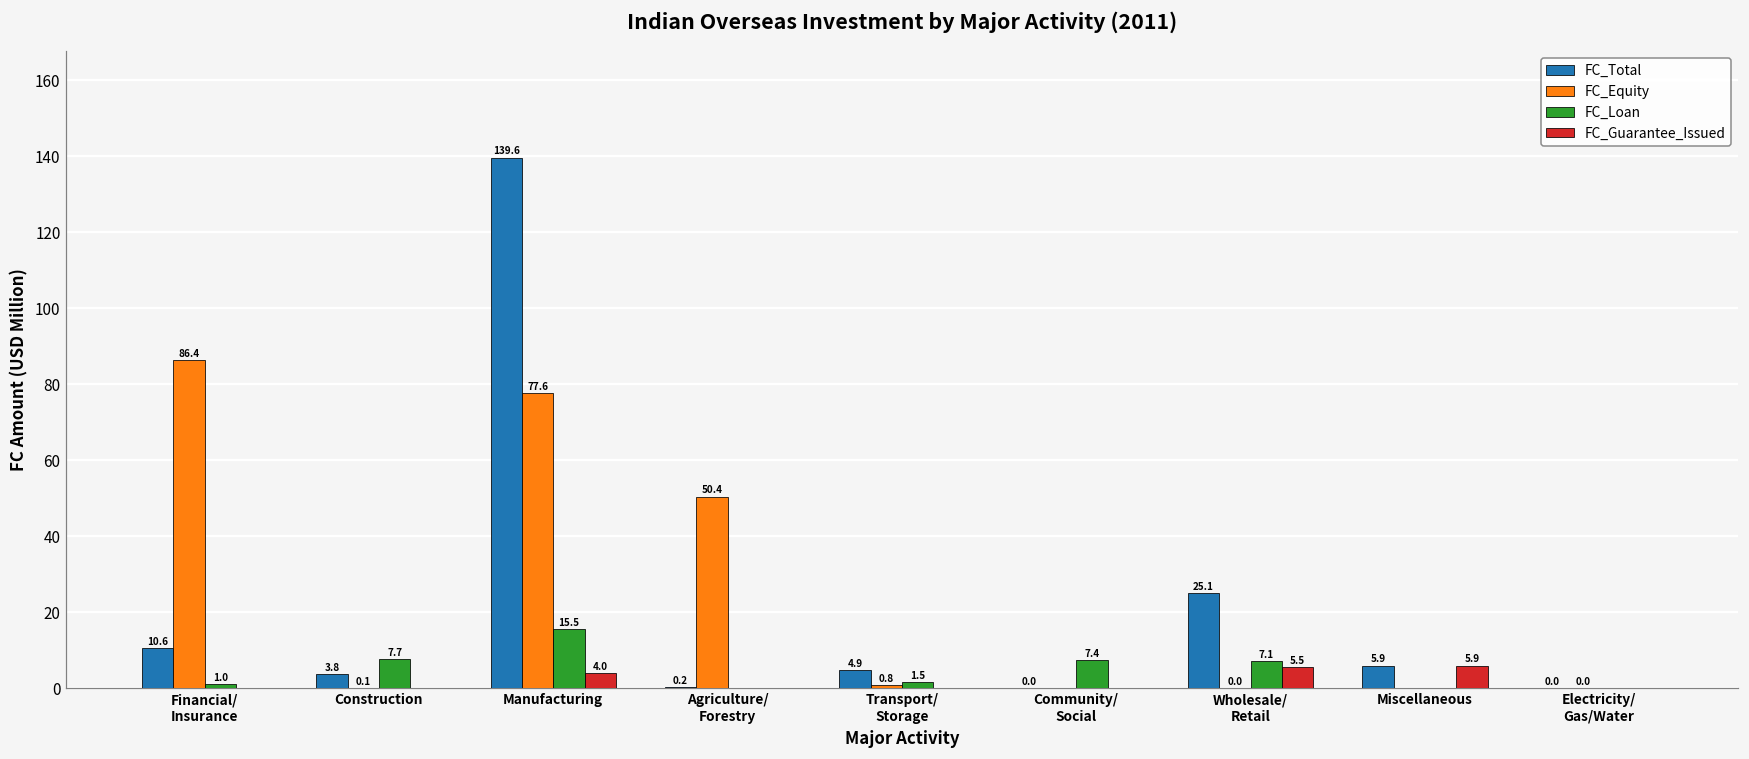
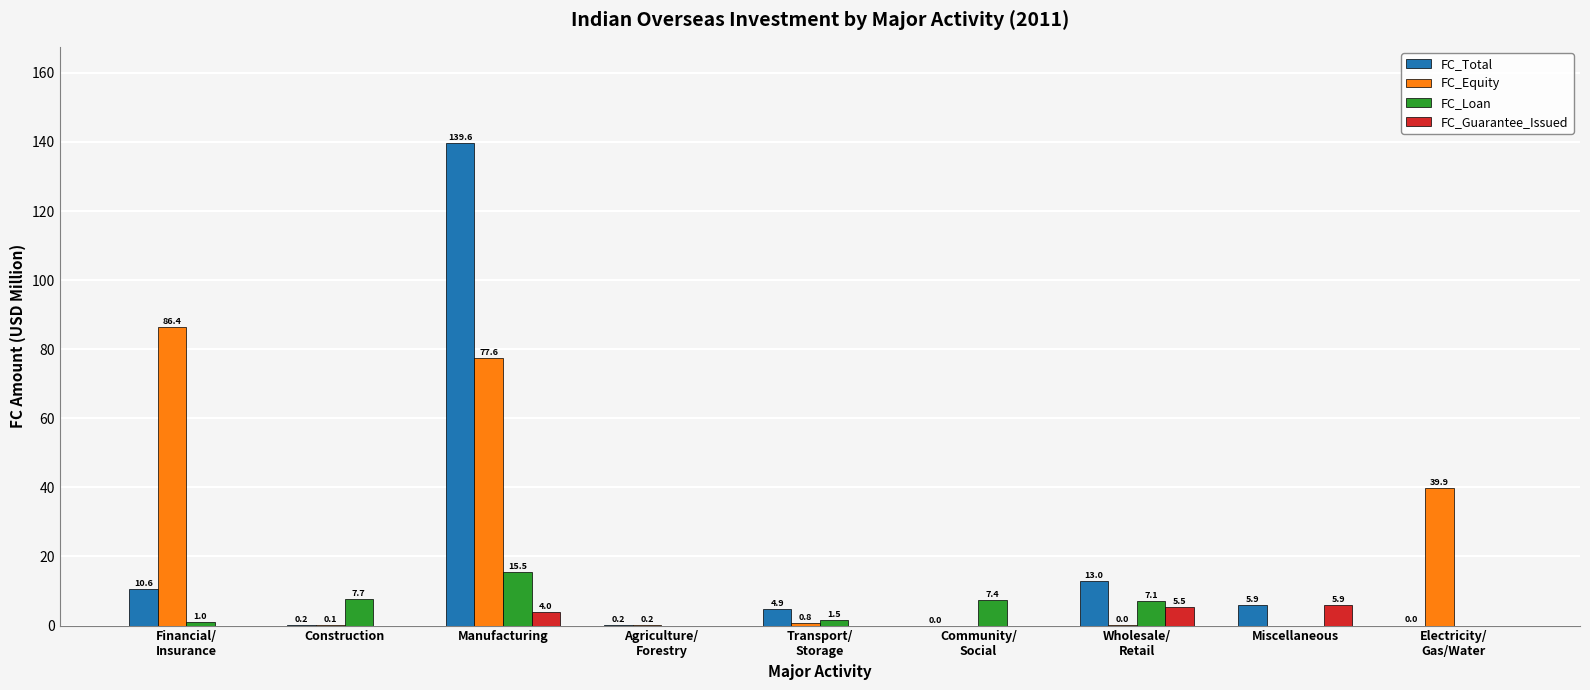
  {
    "FC_Total": {
      "Financial/ Insurance": 10.6,
-     "Construction": 3.8,
+     "Construction": 0.2,
      "Manufacturing": 139.6,
      "Agriculture/ Forestry": 0.2,
      "Transport/ Storage": 4.9,
      "Community/ Social": 0.0,
-     "Wholesale/ Retail": 25.1,
+     "Wholesale/ Retail": 13.0,
      "Miscellaneous": 5.9,
      "Electricity/ Gas/Water": 0.0
    },
    "FC_Equity": {
      "Financial/ Insurance": 86.4,
      "Construction": 0.1,
      "Manufacturing": 77.6,
-     "Agriculture/ Forestry": 50.4,
+     "Agriculture/ Forestry": 0.2,
      "Transport/ Storage": 0.8,
      "Wholesale/ Retail": 0.0,
-     "Electricity/ Gas/Water": 0.0
+     "Electricity/ Gas/Water": 39.9
    },
    "FC_Loan": {
      "Financial/ Insurance": 1.0,
      "Construction": 7.7,
      "Manufacturing": 15.5,
      "Transport/ Storage": 1.5,
      "Community/ Social": 7.4,
      "Wholesale/ Retail": 7.1
    },
    "FC_Guarantee_Issued": {
      "Manufacturing": 4.0,
      "Wholesale/ Retail": 5.5,
      "Miscellaneous": 5.9
    }
  }
